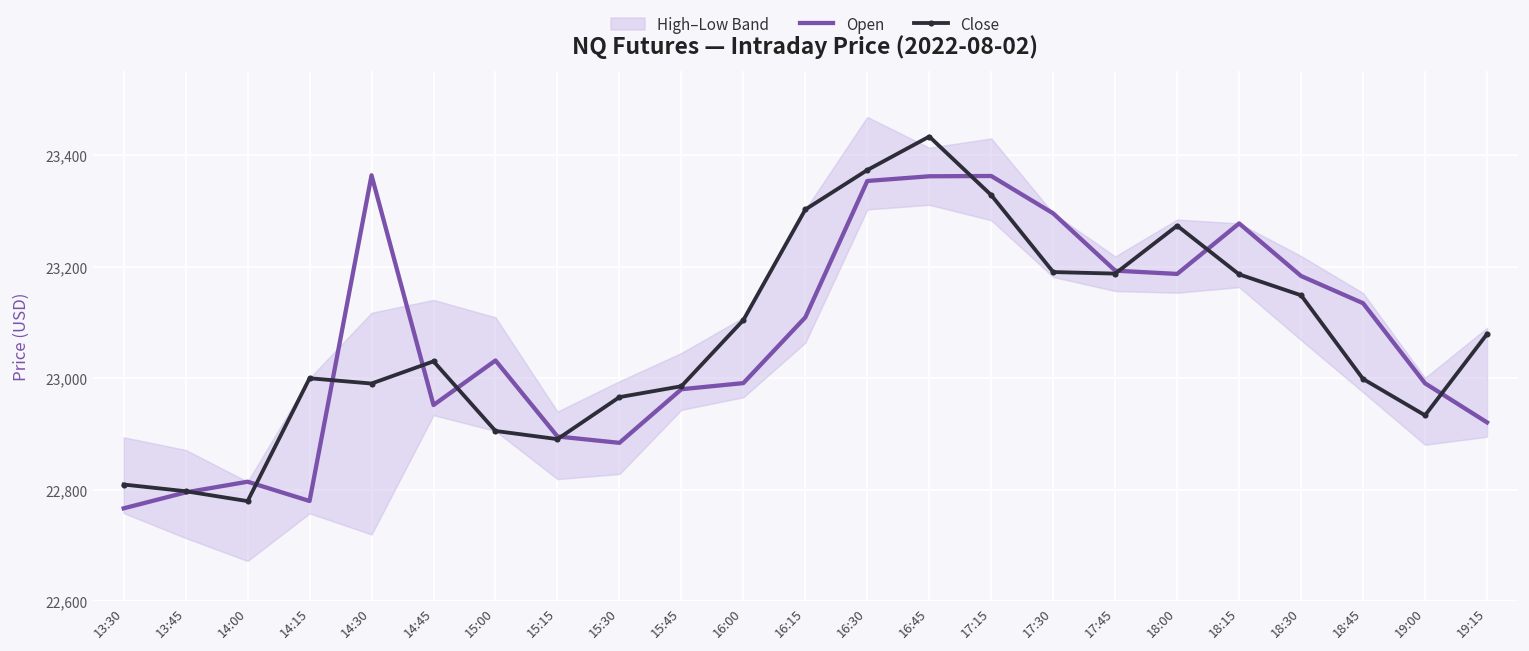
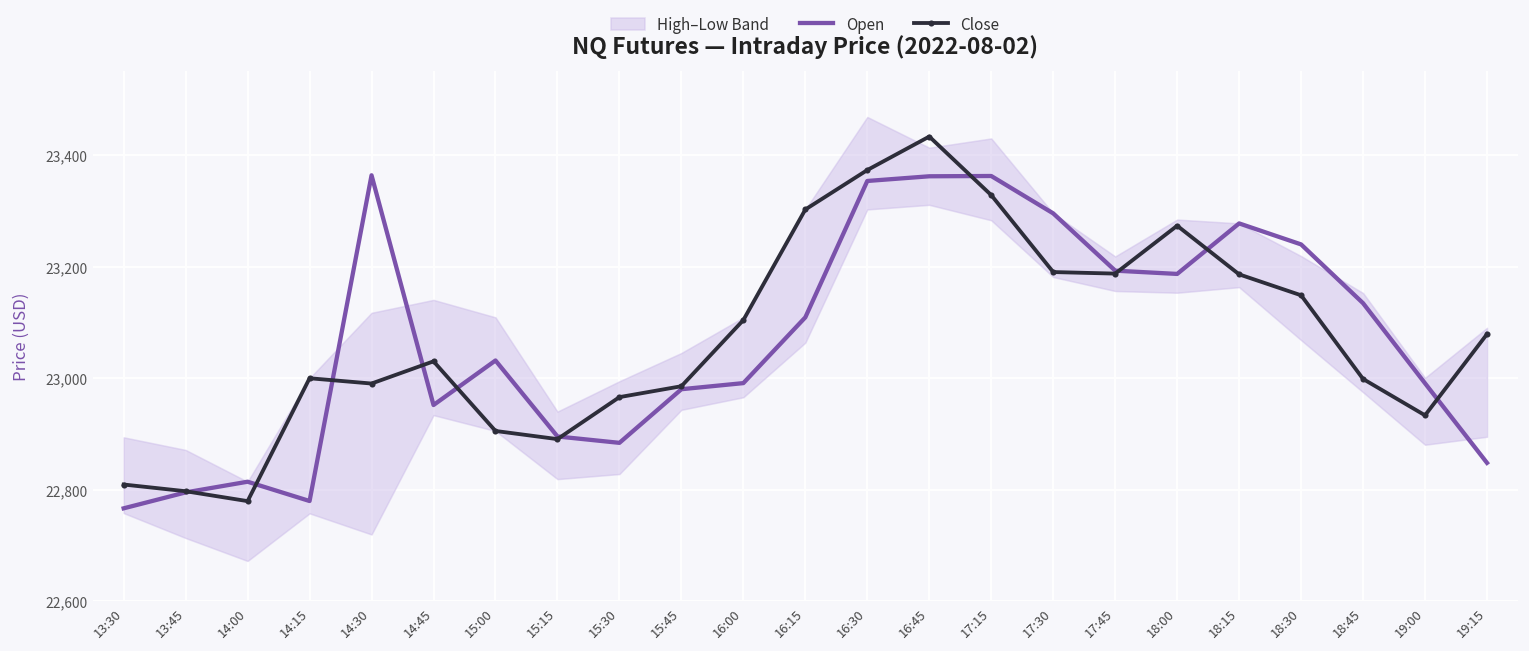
  {
    "Open": {
      "13:30": "22,770",
      "14:15": "22,780",
      "14:30": "23,360",
      "14:45": "22,950",
      "15:00": "23,030",
      "15:30": "22,880",
      "15:45": "22,980",
      "16:00": "22,990",
      "16:15": "23,110",
      "16:30": "23,350",
      "16:45": "23,360",
      "17:15": "23,360",
      "17:45": "23,190",
      "18:00": "23,190",
-     "18:30": "23,180",
+     "18:30": "23,240",
      "18:45": "23,130",
      "19:00": "22,990",
-     "19:15": "22,920"
+     "19:15": "22,850"
    },
    "Close": {
      "13:30": "22,810",
      "14:00": "22,780",
      "14:30": "22,990",
      "14:45": "23,030",
      "15:00": "22,910",
      "15:30": "22,970",
      "15:45": "22,990",
      "16:30": "23,370",
      "16:45": "23,430",
      "17:15": "23,330",
      "17:30": "23,190",
      "17:45": "23,190",
      "18:00": "23,270",
      "18:15": "23,190",
      "18:30": "23,150",
      "18:45": "23,000",
      "19:00": "22,930",
      "19:15": "23,080"
    }
  }
